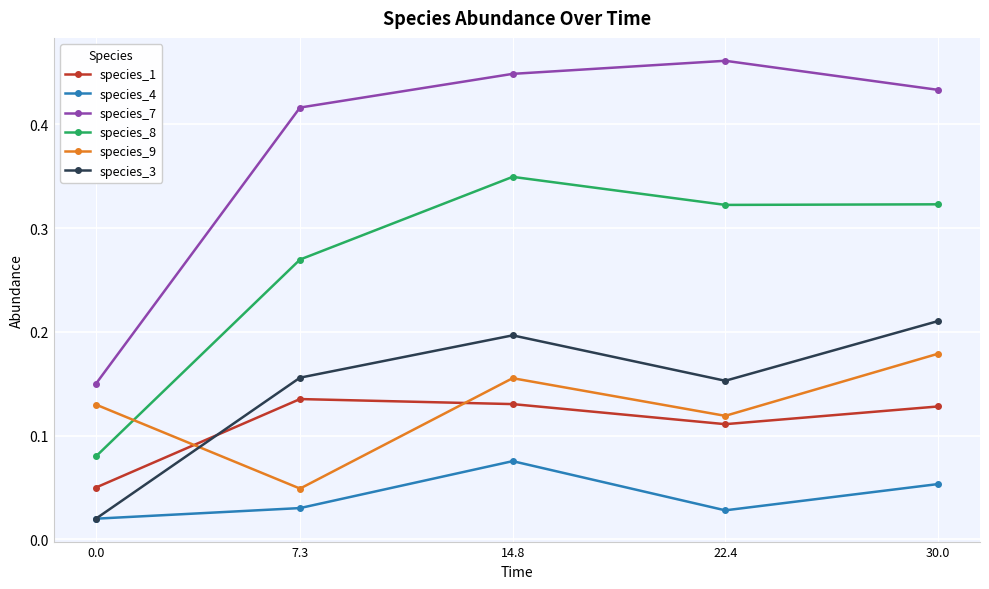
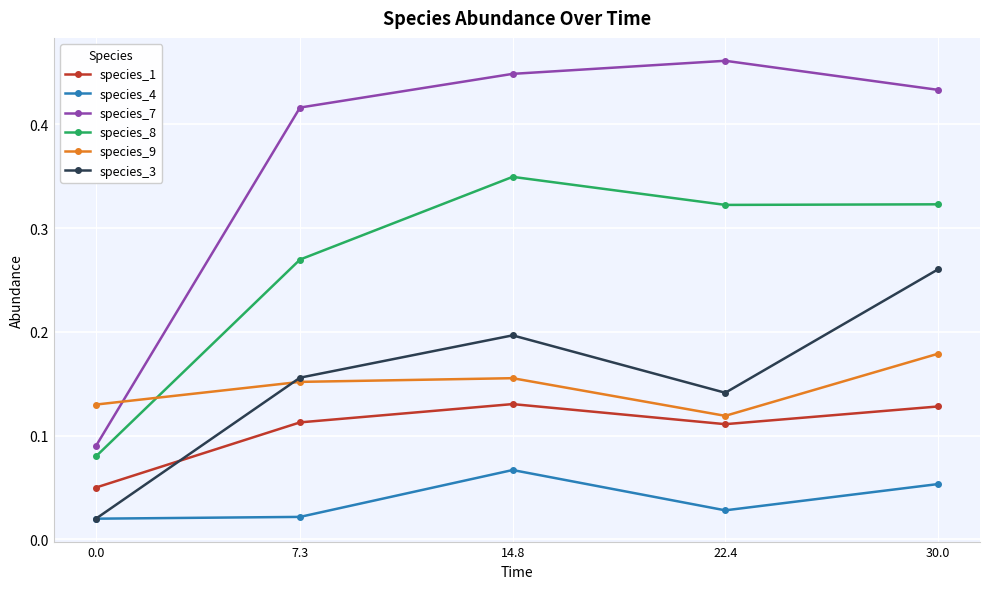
  {
    "species_1": {
      "0.0": 0.050,
-     "7.3": 0.135,
+     "7.3": 0.113,
      "14.8": 0.130,
      "22.4": 0.111,
      "30.0": 0.128
    },
    "species_4": {
-     "7.3": 0.030,
-     "14.8": 0.075,
+     "7.3": 0.022,
+     "14.8": 0.067,
      "22.4": 0.028,
      "30.0": 0.053
    },
    "species_7": {
-     "0.0": 0.15,
+     "0.0": 0.09,
      "7.3": 0.416,
      "14.8": 0.45,
      "22.4": 0.46,
      "30.0": 0.433
    },
    "species_8": {
      "0.0": 0.080,
      "7.3": 0.270,
      "14.8": 0.349,
      "22.4": 0.322,
      "30.0": 0.323
    },
    "species_9": {
      "0.0": 0.130,
-     "7.3": 0.049,
+     "7.3": 0.152,
      "14.8": 0.155,
      "22.4": 0.119,
      "30.0": 0.179
    },
    "species_3": {
      "7.3": 0.156,
      "14.8": 0.197,
-     "22.4": 0.153,
-     "30.0": 0.210
+     "22.4": 0.141,
+     "30.0": 0.260
    }
  }
